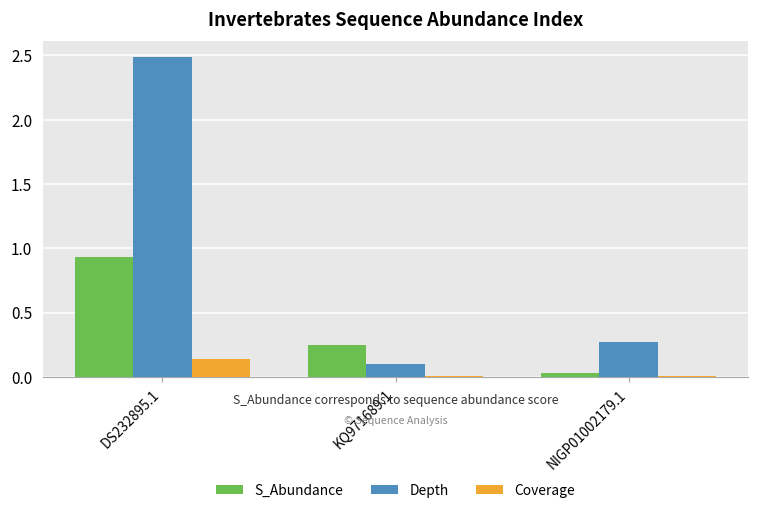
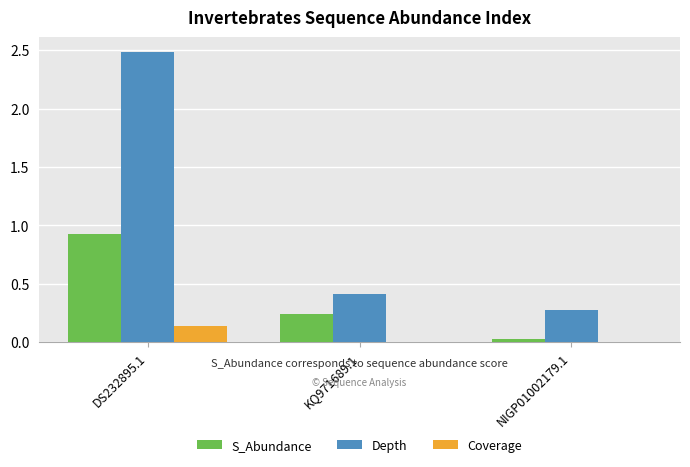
  {
    "S_Abundance": {
      "DS232895.1": 0.93,
      "KQ971689.1": 0.25,
      "NIGP01002179.1": 0.03
    },
    "Depth": {
      "DS232895.1": 2.49,
-     "KQ971689.1": 0.10,
+     "KQ971689.1": 0.42,
      "NIGP01002179.1": 0.27
    },
    "Coverage": {
      "DS232895.1": 0.14
    }
  }
